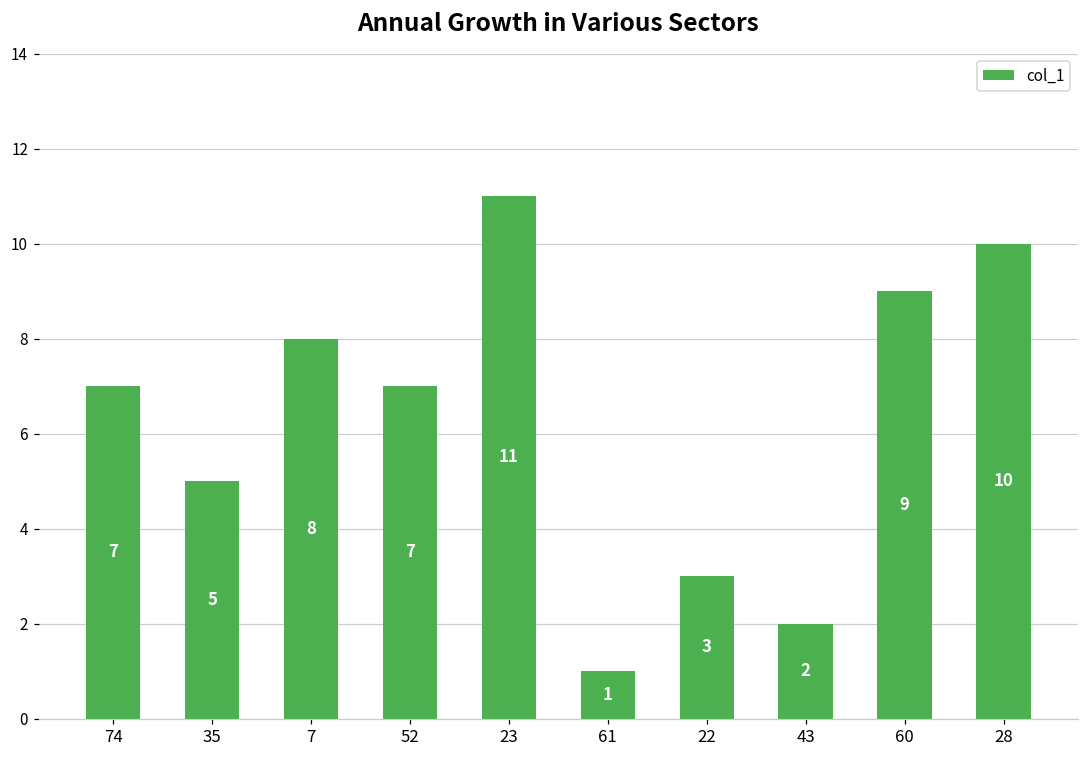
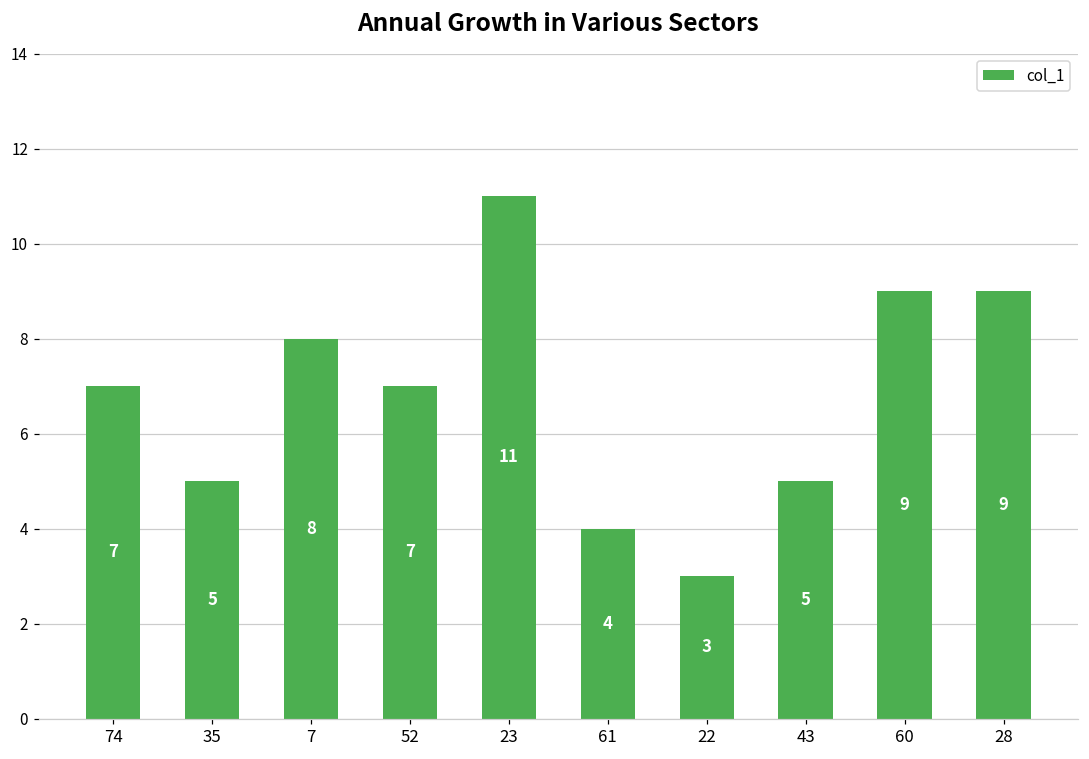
  {
    "74": 7,
    "35": 5,
    "7": 8,
    "52": 7,
    "23": 11,
-   "61": 1,
+   "61": 4,
    "22": 3,
-   "43": 2,
+   "43": 5,
    "60": 9,
-   "28": 10
+   "28": 9
  }
